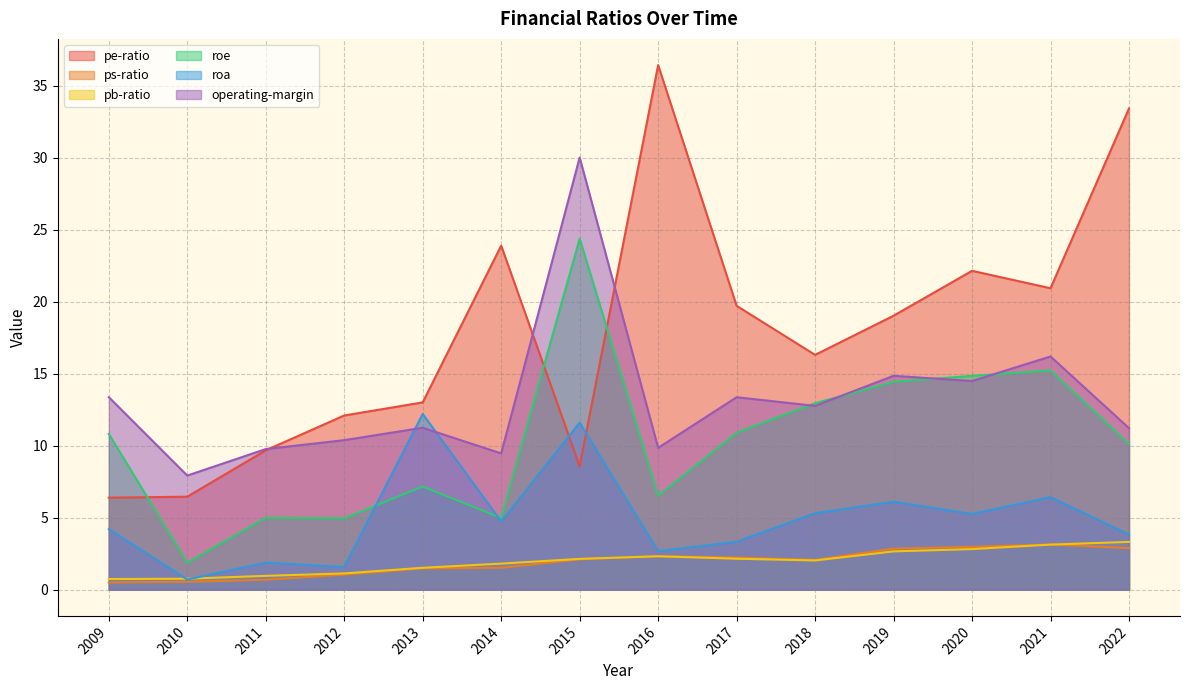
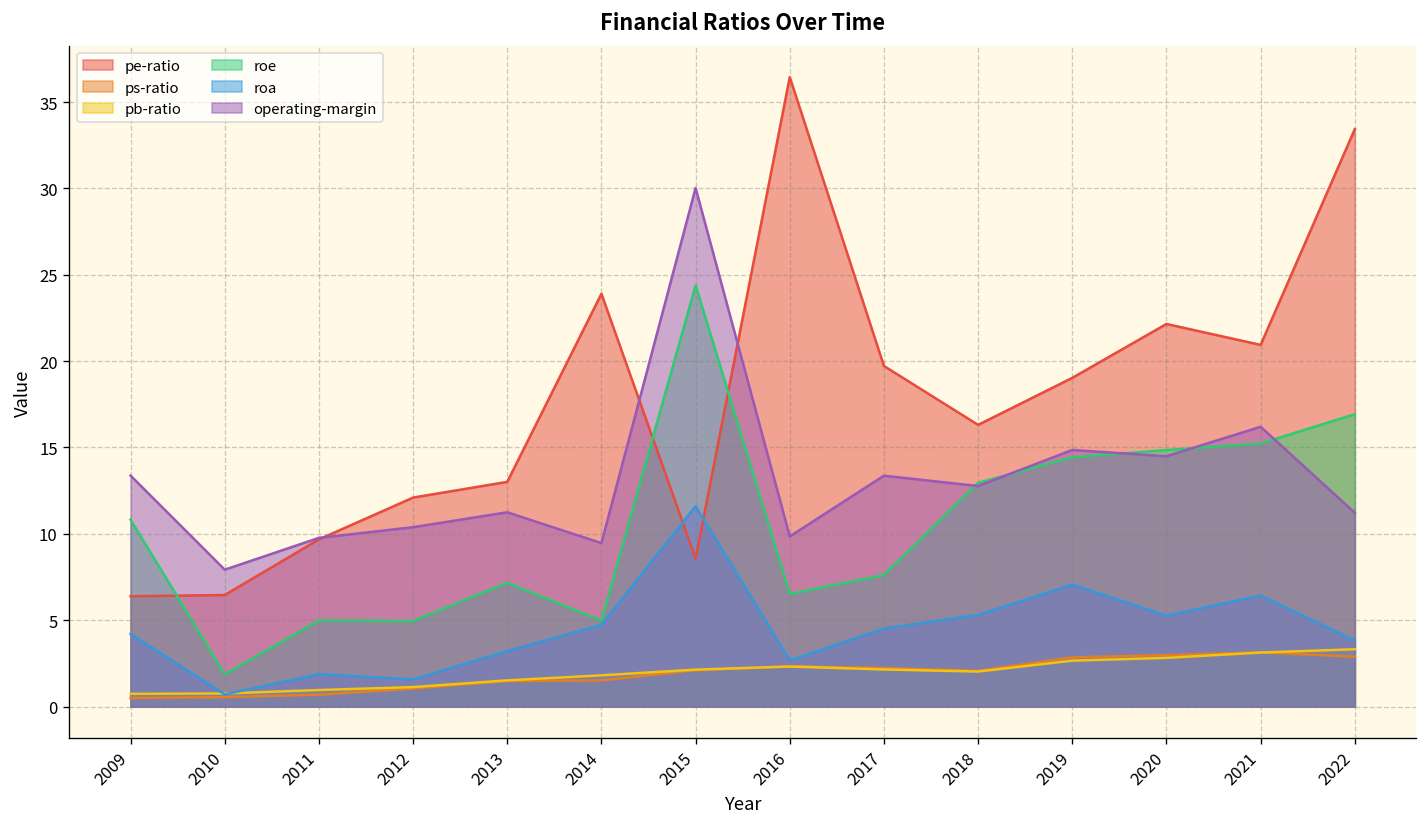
  {
    "roe": {
      "2009": 10.8,
      "2010": 1.9,
      "2011": 5.0,
      "2012": 5.0,
      "2013": 7.2,
      "2014": 5.0,
      "2015": 24.4,
      "2016": 6.5,
-     "2017": 10.9,
+     "2017": 7.6,
      "2018": 13.0,
      "2019": 14.4,
      "2020": 14.9,
      "2021": 15.2,
-     "2022": 10.1
+     "2022": 16.9
    },
    "roa": {
      "2009": 4.2,
      "2011": 1.9,
      "2012": 1.6,
-     "2013": 12.2,
+     "2013": 3.2,
      "2014": 4.7,
      "2015": 11.6,
      "2016": 2.7,
-     "2017": 3.3,
+     "2017": 4.5,
      "2018": 5.3,
-     "2019": 6.1,
+     "2019": 7.1,
      "2020": 5.3,
      "2021": 6.4,
      "2022": 3.8
    },
    "operating-margin": {
      "2009": 13.4,
      "2010": 7.9,
      "2012": 10.4,
      "2013": 11.2,
      "2014": 9.5,
      "2015": 30.0,
      "2016": 9.9,
      "2017": 13.4,
      "2018": 12.8,
      "2019": 14.9,
      "2020": 14.5,
      "2021": 16.2,
      "2022": 11.2
    }
  }
